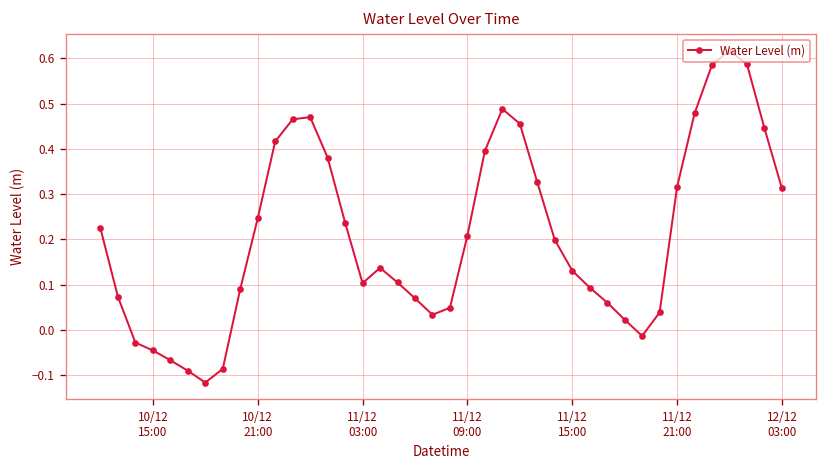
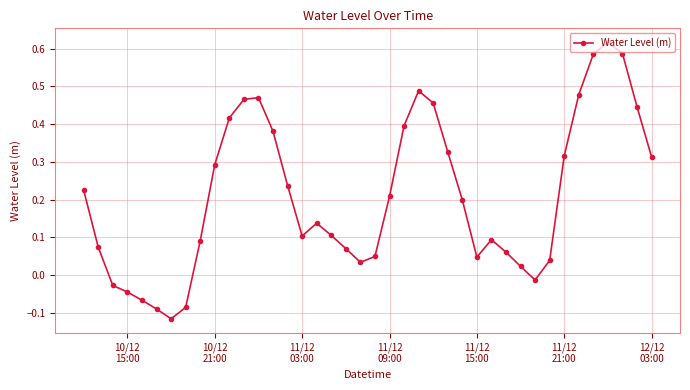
  {
    "10/12 15:00": -0.05,
-   "10/12 21:00": 0.25,
+   "10/12 21:00": 0.29,
    "11/12 03:00": 0.10,
    "11/12 09:00": 0.21,
-   "11/12 15:00": 0.13,
+   "11/12 15:00": 0.05,
    "11/12 21:00": 0.32,
    "12/12 03:00": 0.31
  }
